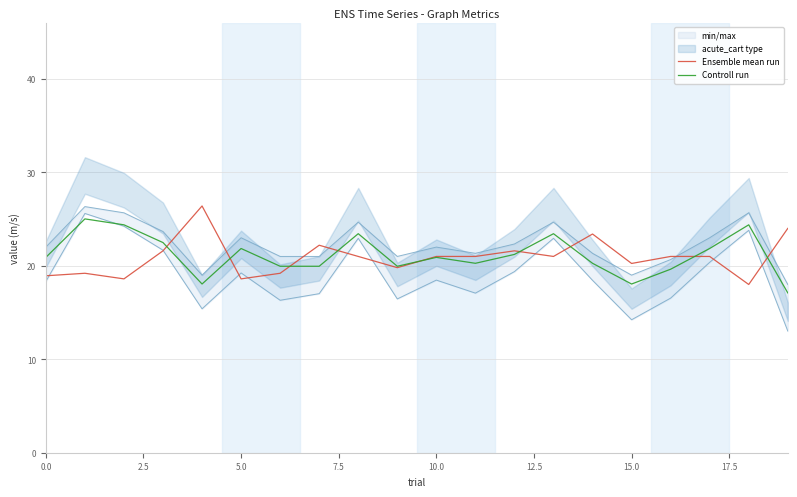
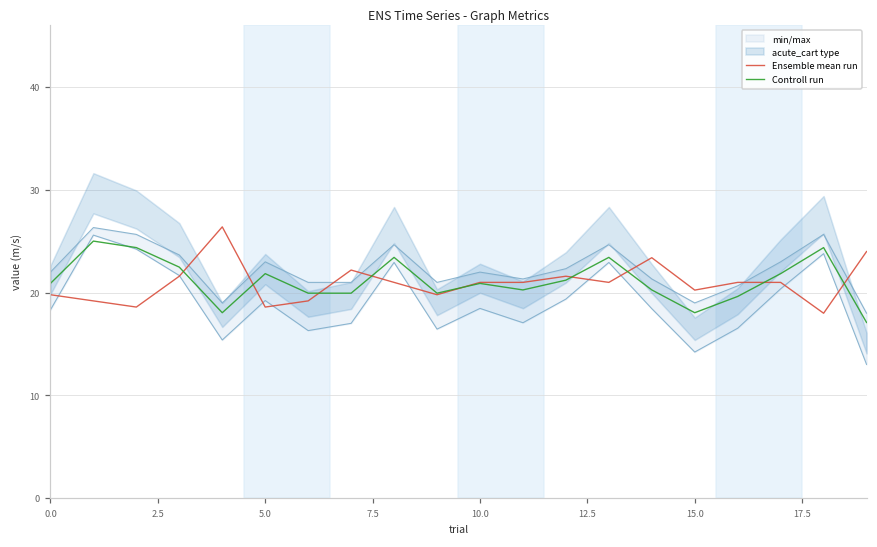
  {
    "Ensemble mean run": {
-     "0.0": 19,
+     "0.0": 20,
      "5.0": 19,
      "15.0": 20
    },
    "Controll run": {
      "0.0": 21,
      "5.0": 22,
      "15.0": 18
    }
  }
